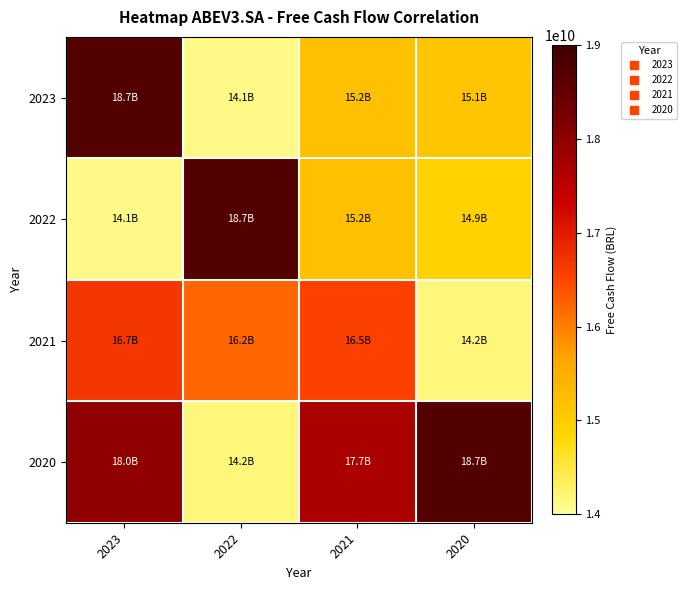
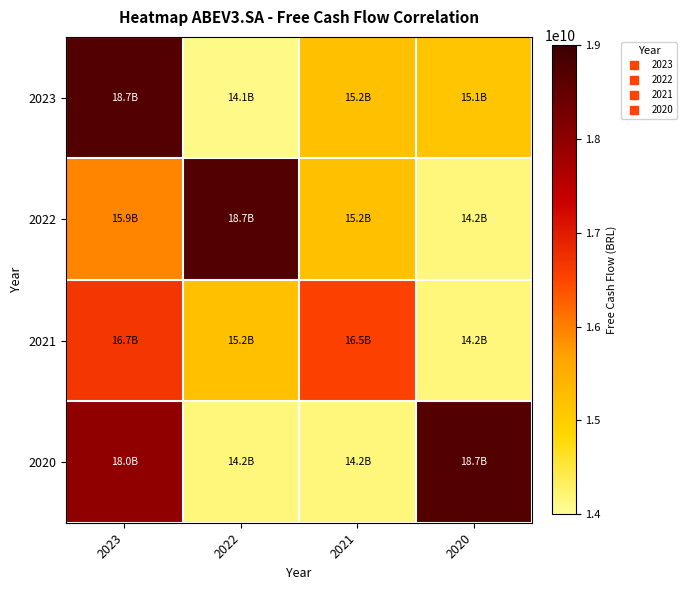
  {
    "2023": {
      "2023": "18.7B",
      "2022": "14.1B",
      "2021": "15.2B",
      "2020": "15.1B"
    },
    "2022": {
-     "2023": "14.1B",
+     "2023": "15.9B",
      "2022": "18.7B",
      "2021": "15.2B",
-     "2020": "14.9B"
+     "2020": "14.2B"
    },
    "2021": {
      "2023": "16.7B",
-     "2022": "16.2B",
+     "2022": "15.2B",
      "2021": "16.5B",
      "2020": "14.2B"
    },
    "2020": {
      "2023": "18.0B",
      "2022": "14.2B",
-     "2021": "17.7B",
+     "2021": "14.2B",
      "2020": "18.7B"
    }
  }
